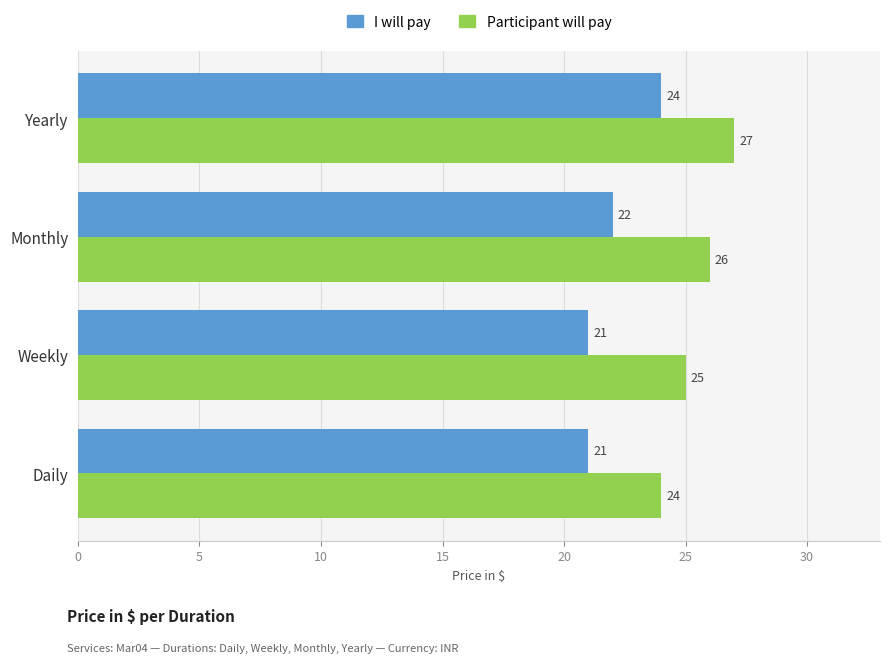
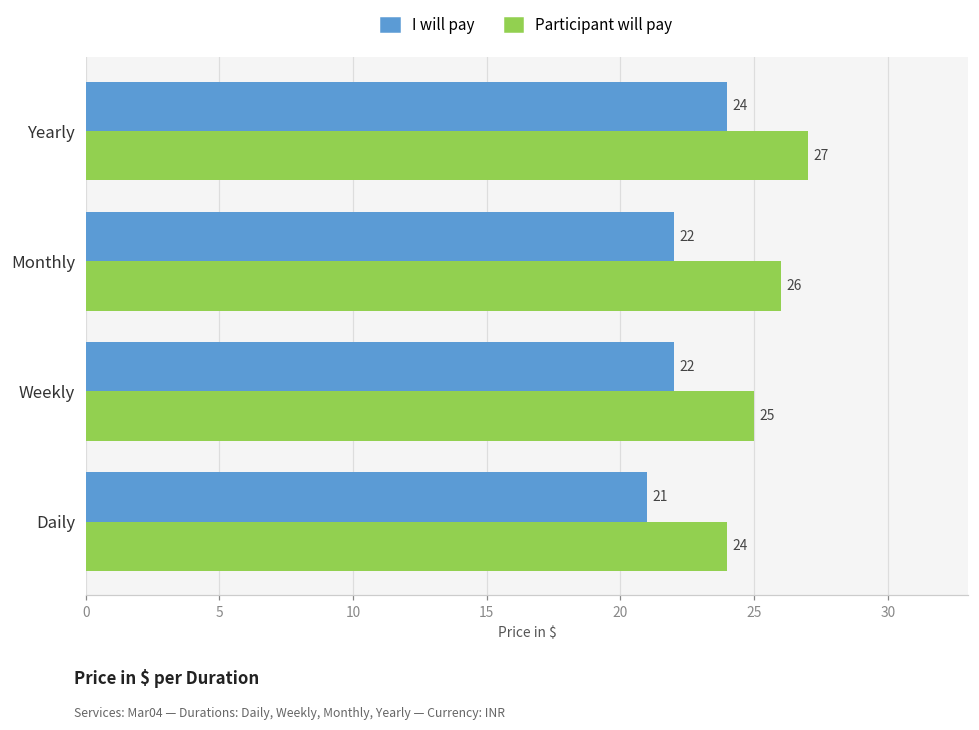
  {
    "I will pay": {
      "Yearly": 24,
      "Monthly": 22,
-     "Weekly": 21,
+     "Weekly": 22,
      "Daily": 21
    },
    "Participant will pay": {
      "Yearly": 27,
      "Monthly": 26,
      "Weekly": 25,
      "Daily": 24
    }
  }
